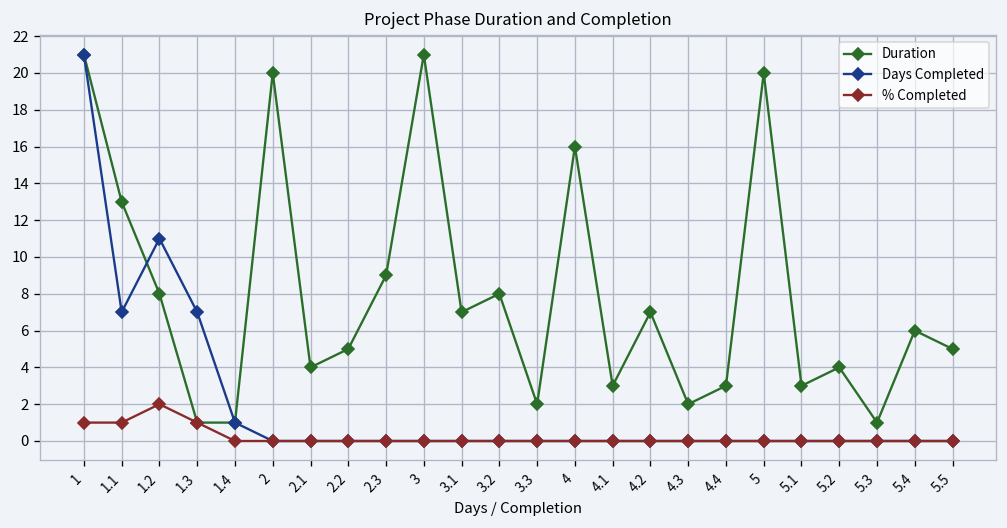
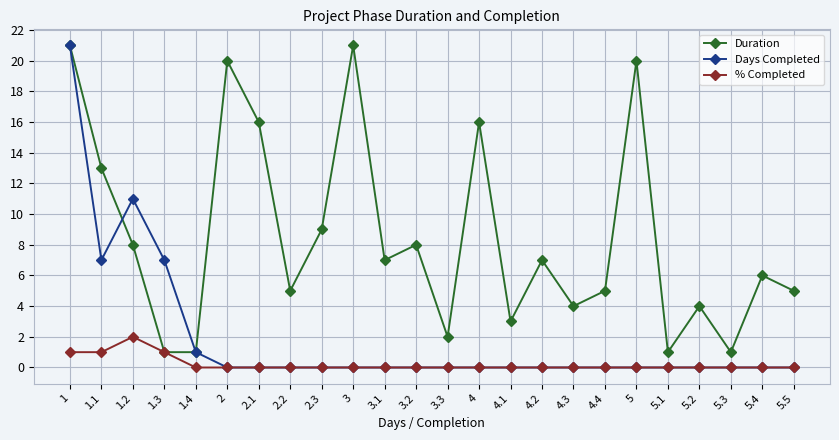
  {
    "Duration": {
      "1.1": 13,
      "1.2": 8,
      "2": 20,
-     "2.1": 4,
+     "2.1": 16,
      "2.2": 5,
      "2.3": 9,
      "3": 21,
      "3.1": 7,
      "3.2": 8,
      "3.3": 2,
      "4": 16,
      "4.1": 3,
      "4.2": 7,
-     "4.3": 2,
-     "4.4": 3,
+     "4.3": 4,
+     "4.4": 5,
      "5": 20,
-     "5.1": 3,
+     "5.1": 1,
      "5.2": 4,
      "5.3": 1,
      "5.4": 6,
      "5.5": 5
    },
    "Days Completed": {
      "1.1": 7,
      "1.2": 11,
      "1.3": 7
    },
    "% Completed": {
      "1": 1,
      "1.1": 1,
      "1.2": 2,
      "1.4": 0
    }
  }
